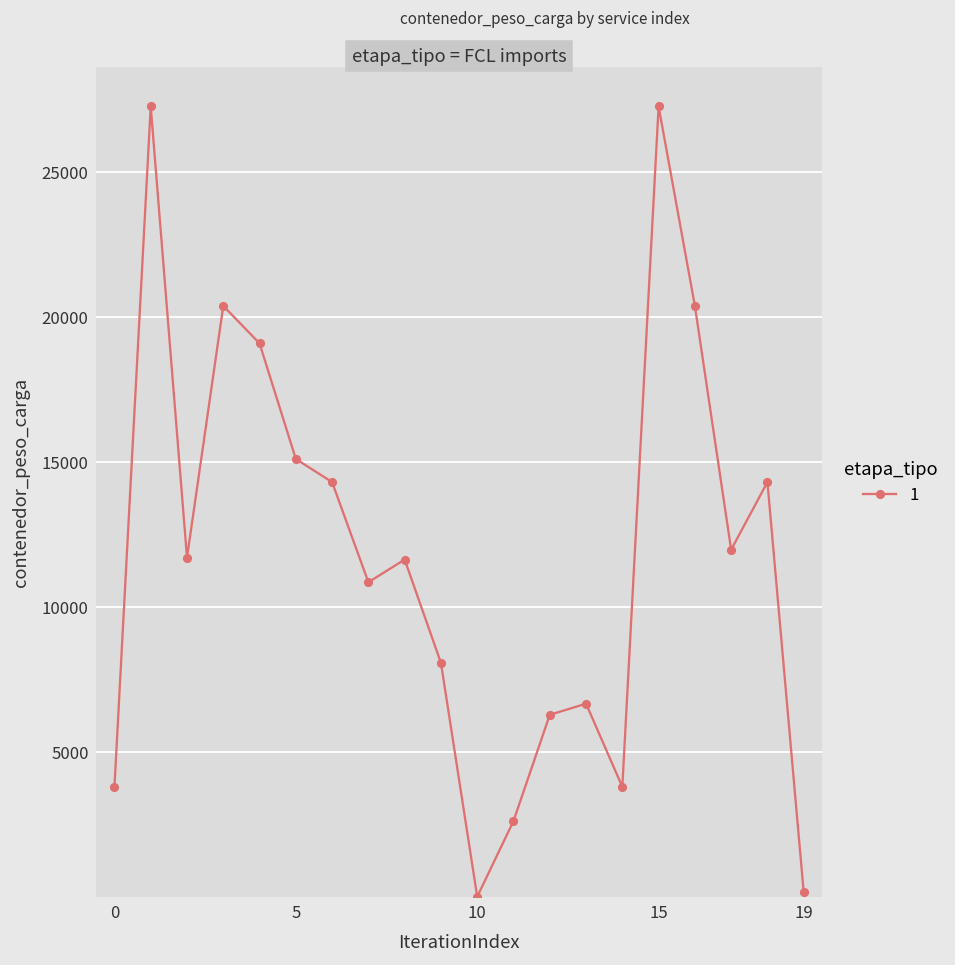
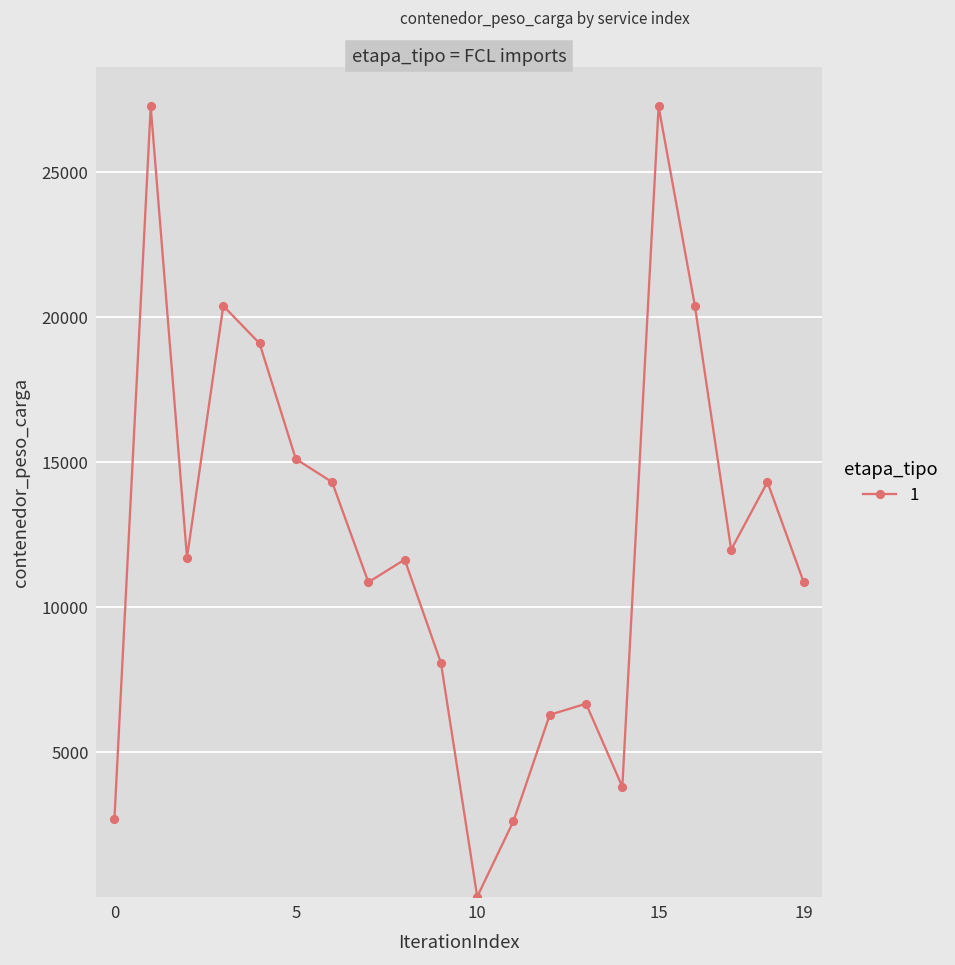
  {
-   "0": 3800,
+   "0": 2700,
    "5": 15100,
    "10": 0,
    "15": 27200,
-   "19": 200
+   "19": 10900
  }
